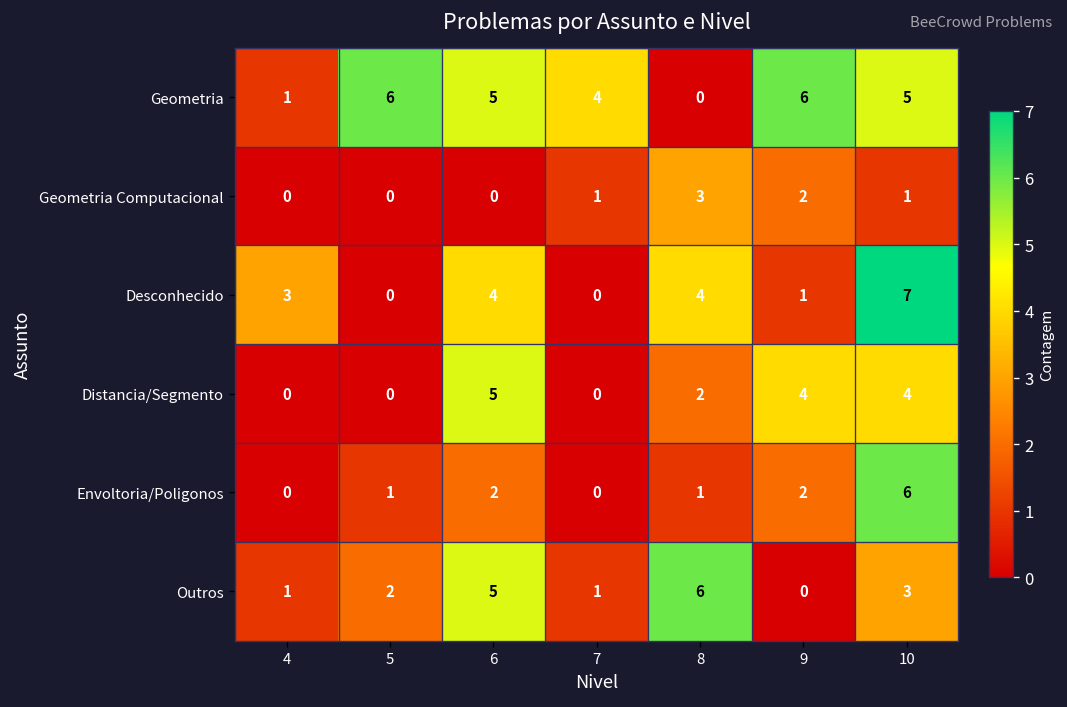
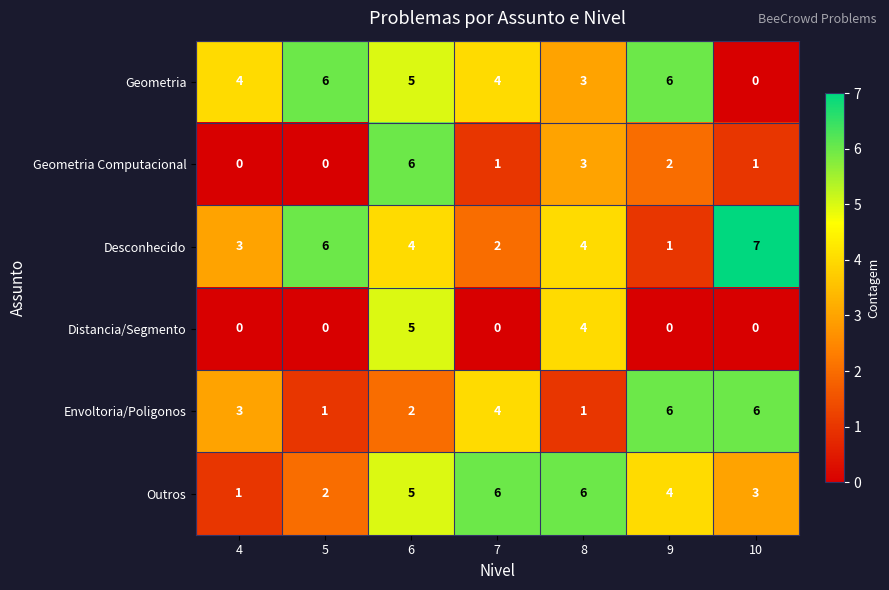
  {
    "Geometria": {
-     "4": 1,
+     "4": 4,
      "5": 6,
      "6": 5,
      "7": 4,
-     "8": 0,
+     "8": 3,
      "9": 6,
-     "10": 5
+     "10": 0
    },
    "Geometria Computacional": {
      "4": 0,
      "5": 0,
-     "6": 0,
+     "6": 6,
      "7": 1,
      "8": 3,
      "9": 2,
      "10": 1
    },
    "Desconhecido": {
      "4": 3,
-     "5": 0,
+     "5": 6,
      "6": 4,
-     "7": 0,
+     "7": 2,
      "8": 4,
      "9": 1,
      "10": 7
    },
    "Distancia/Segmento": {
      "4": 0,
      "5": 0,
      "6": 5,
      "7": 0,
-     "8": 2,
-     "9": 4,
-     "10": 4
+     "8": 4,
+     "9": 0,
+     "10": 0
    },
    "Envoltoria/Poligonos": {
-     "4": 0,
+     "4": 3,
      "5": 1,
      "6": 2,
-     "7": 0,
+     "7": 4,
      "8": 1,
-     "9": 2,
+     "9": 6,
      "10": 6
    },
    "Outros": {
      "4": 1,
      "5": 2,
      "6": 5,
-     "7": 1,
+     "7": 6,
      "8": 6,
-     "9": 0,
+     "9": 4,
      "10": 3
    }
  }
